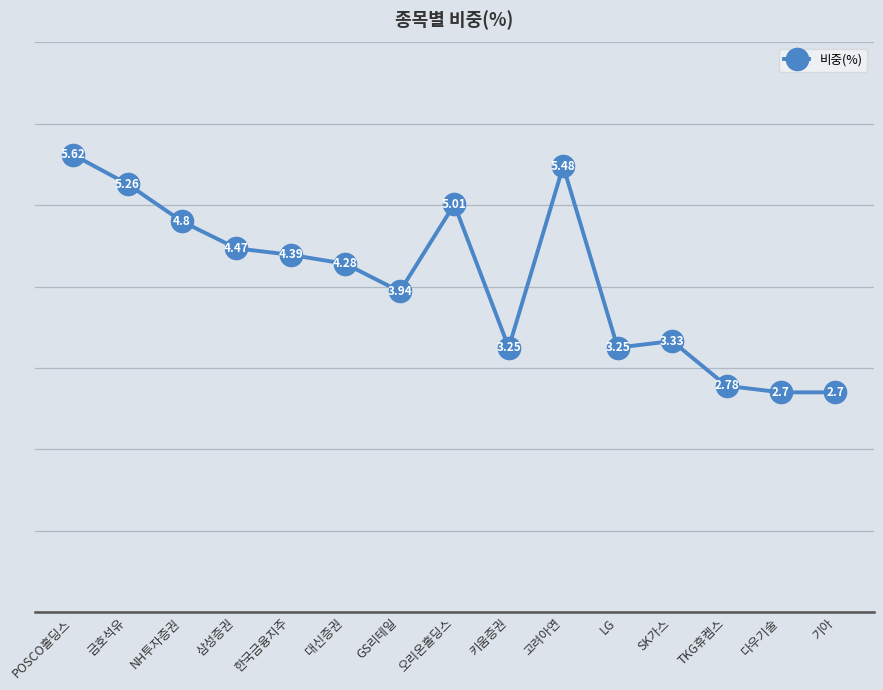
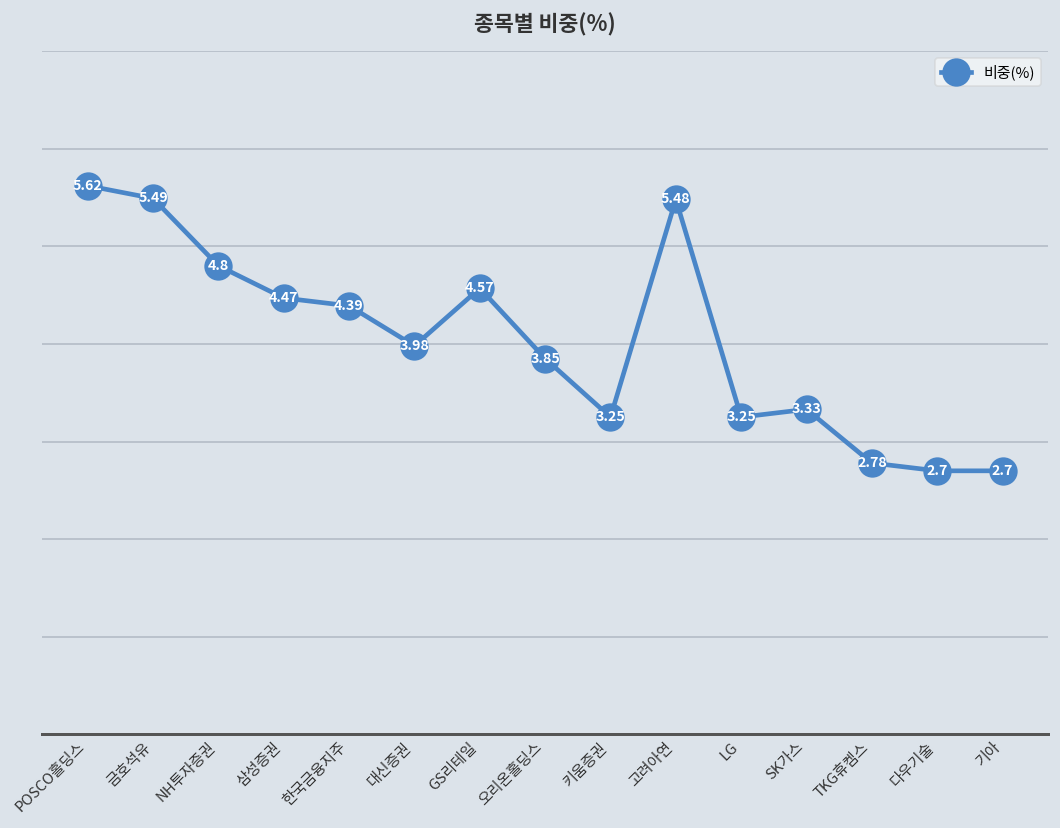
  {
    "POSCO홀딩스": 5.62,
-   "금호석유": 5.26,
+   "금호석유": 5.49,
    "NH투자증권": 4.8,
    "삼성증권": 4.47,
    "한국금융지주": 4.39,
-   "대신증권": 4.28,
-   "GS리테일": 3.94,
-   "오리온홀딩스": 5.01,
+   "대신증권": 3.98,
+   "GS리테일": 4.57,
+   "오리온홀딩스": 3.85,
    "키움증권": 3.25,
    "고려아연": 5.48,
    "LG": 3.25,
    "SK가스": 3.33,
    "TKG휴켐스": 2.78,
    "다우기술": 2.7,
    "기아": 2.7
  }
